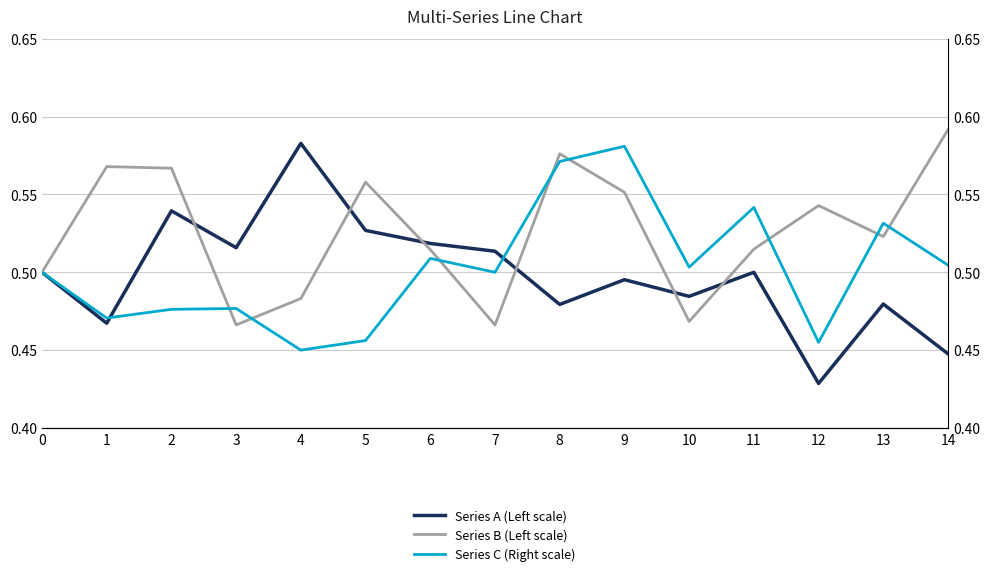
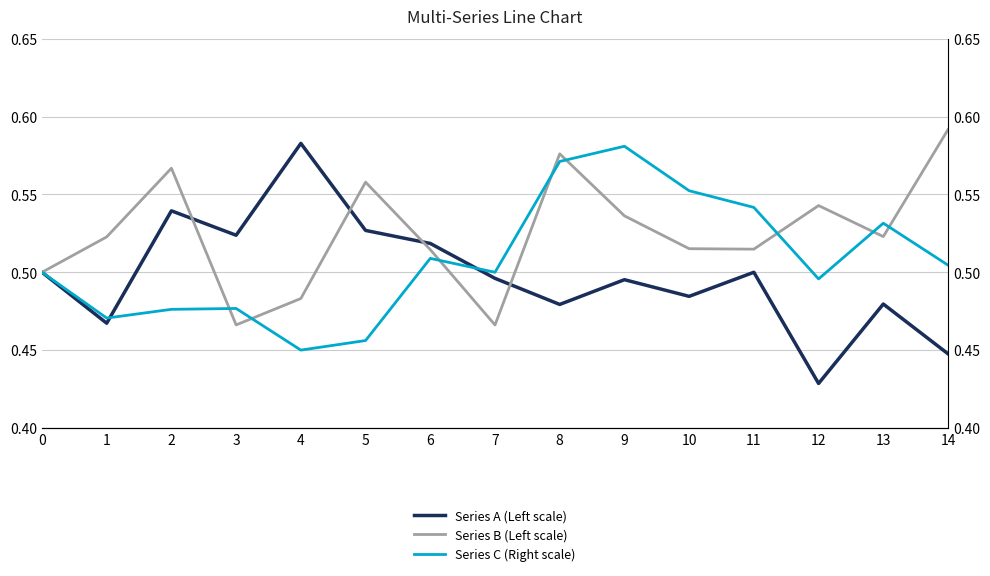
  {
    "Series A (Left scale)": {
      "1": 0.467,
      "2": 0.539,
-     "3": 0.516,
+     "3": 0.524,
      "4": 0.583,
      "5": 0.527,
      "6": 0.519,
-     "7": 0.514,
+     "7": 0.496,
      "8": 0.479,
      "9": 0.495,
      "10": 0.485,
      "11": 0.500,
      "12": 0.429,
      "13": 0.480,
      "14": 0.448
    },
    "Series B (Left scale)": {
-     "1": 0.568,
+     "1": 0.523,
      "2": 0.567,
      "3": 0.466,
      "4": 0.483,
      "5": 0.558,
      "6": 0.515,
      "7": 0.466,
      "8": 0.576,
-     "9": 0.551,
-     "10": 0.468,
+     "9": 0.536,
+     "10": 0.515,
      "11": 0.515,
      "12": 0.543,
      "13": 0.523,
      "14": 0.592
    },
    "Series C (Right scale)": {
      "0": 0.500,
      "1": 0.471,
      "2": 0.476,
      "3": 0.477,
      "4": 0.450,
      "5": 0.456,
      "6": 0.509,
      "7": 0.500,
      "8": 0.571,
      "9": 0.581,
-     "10": 0.503,
+     "10": 0.552,
      "11": 0.542,
-     "12": 0.455,
+     "12": 0.496,
      "13": 0.532,
      "14": 0.505
    }
  }
